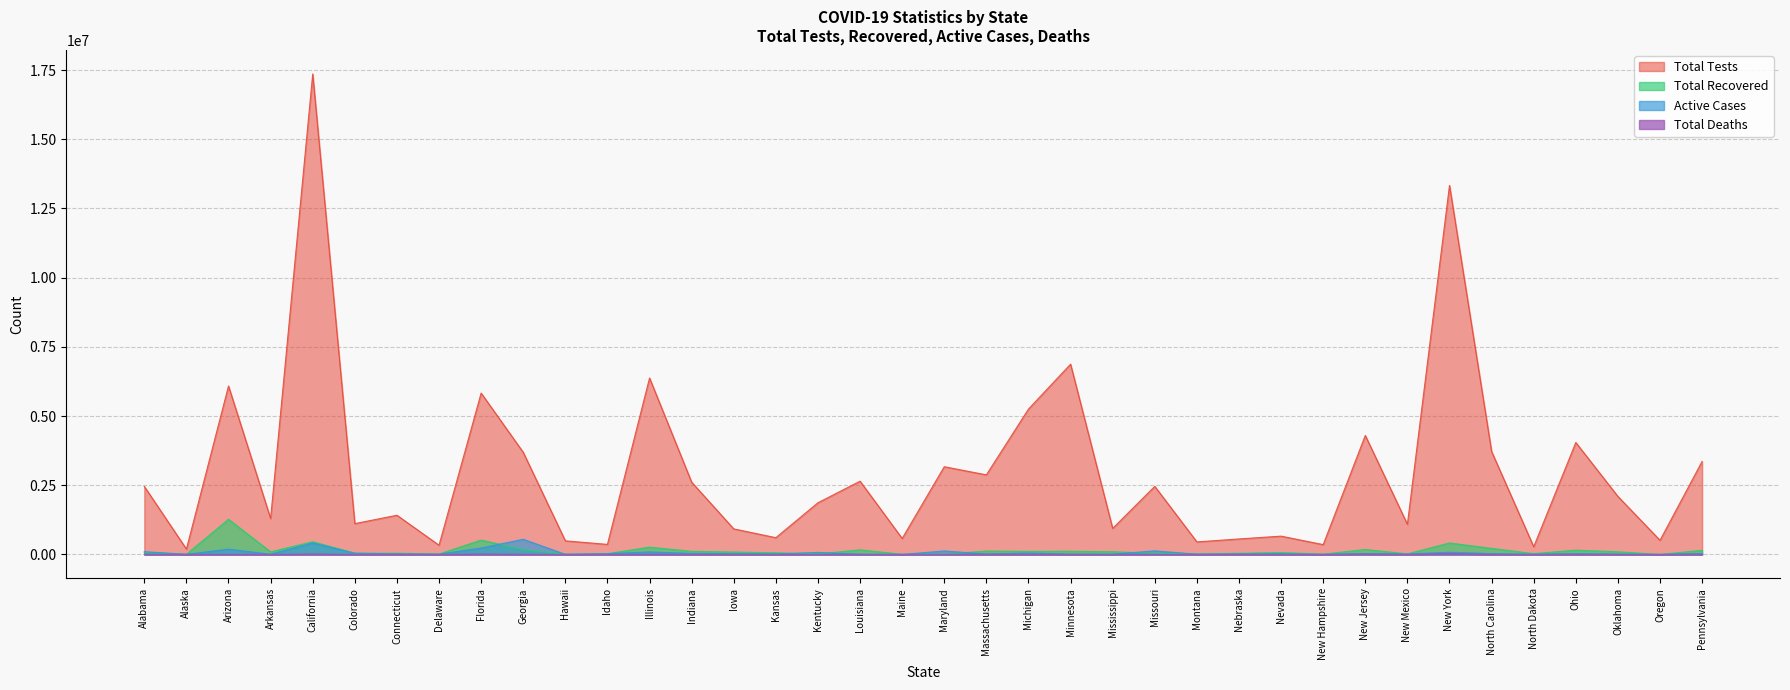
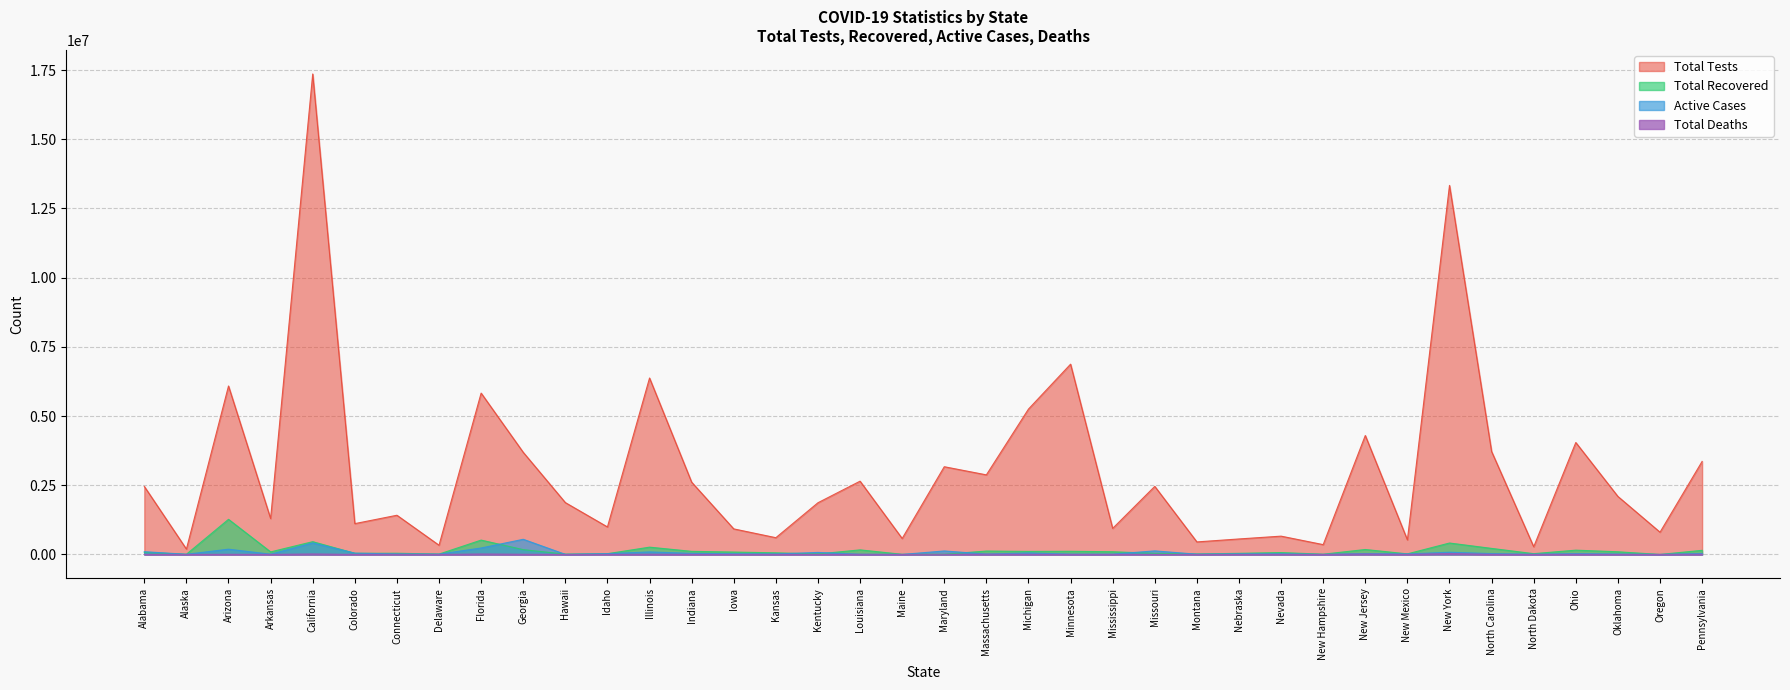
  {
    "Total Tests": {
      "Alabama": 2500000,
      "Alaska": 200000,
      "Arizona": 6100000,
      "Arkansas": 1300000,
      "California": 17400000,
      "Colorado": 1100000,
      "Connecticut": 1400000,
      "Delaware": 300000,
      "Florida": 5800000,
      "Georgia": 3700000,
-     "Hawaii": 500000,
-     "Idaho": 400000,
+     "Hawaii": 1900000,
+     "Idaho": 1000000,
      "Illinois": 6400000,
      "Indiana": 2600000,
      "Iowa": 900000,
      "Kansas": 600000,
      "Kentucky": 1900000,
      "Louisiana": 2600000,
      "Maine": 600000,
      "Maryland": 3200000,
      "Massachusetts": 2900000,
      "Michigan": 5300000,
      "Minnesota": 6900000,
      "Mississippi": 900000,
      "Missouri": 2500000,
      "Montana": 500000,
      "Nebraska": 600000,
      "Nevada": 700000,
      "New Hampshire": 400000,
      "New Jersey": 4300000,
-     "New Mexico": 1100000,
+     "New Mexico": 500000,
      "New York": 13300000,
      "North Carolina": 3700000,
      "North Dakota": 300000,
      "Ohio": 4000000,
      "Oklahoma": 2100000,
-     "Oregon": 500000,
+     "Oregon": 800000,
      "Pennsylvania": 3400000
    },
    "Total Recovered": {
      "Arizona": 1300000,
      "Florida": 500000,
      "Georgia": 200000,
      "Illinois": 300000,
      "Louisiana": 200000,
      "Massachusetts": 100000,
      "Minnesota": 100000,
      "New Jersey": 200000,
      "New York": 400000,
      "North Carolina": 200000,
      "Ohio": 200000,
      "Pennsylvania": 100000
    },
    "Active Cases": {
      "Arizona": 200000,
      "Florida": 200000,
      "Georgia": 500000,
      "Maryland": 100000
    },
    "Total Deaths": {
      "Arizona": 0,
      "California": 0,
      "Florida": 0,
      "Georgia": 0
    }
  }
